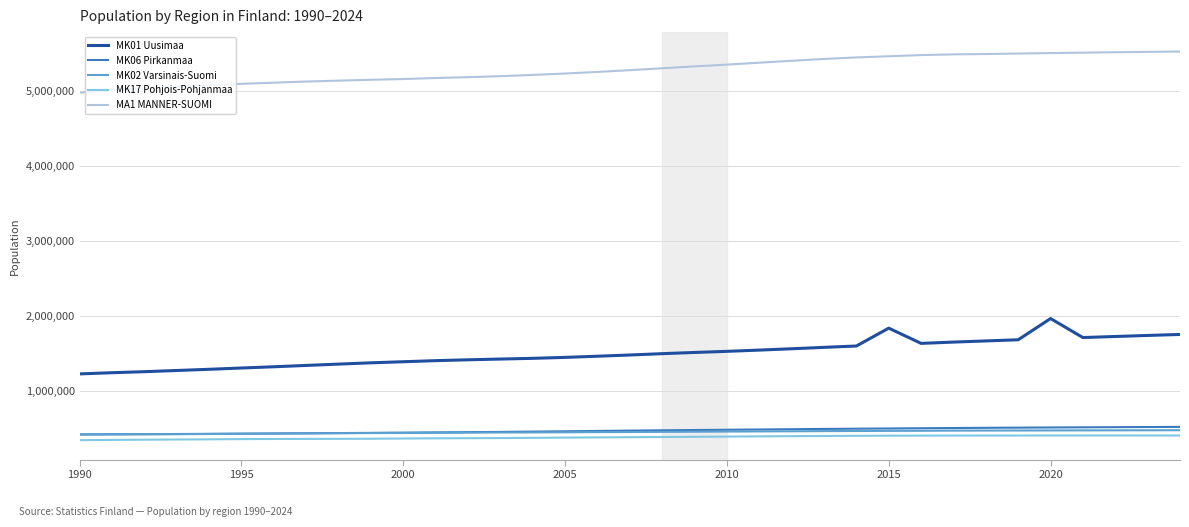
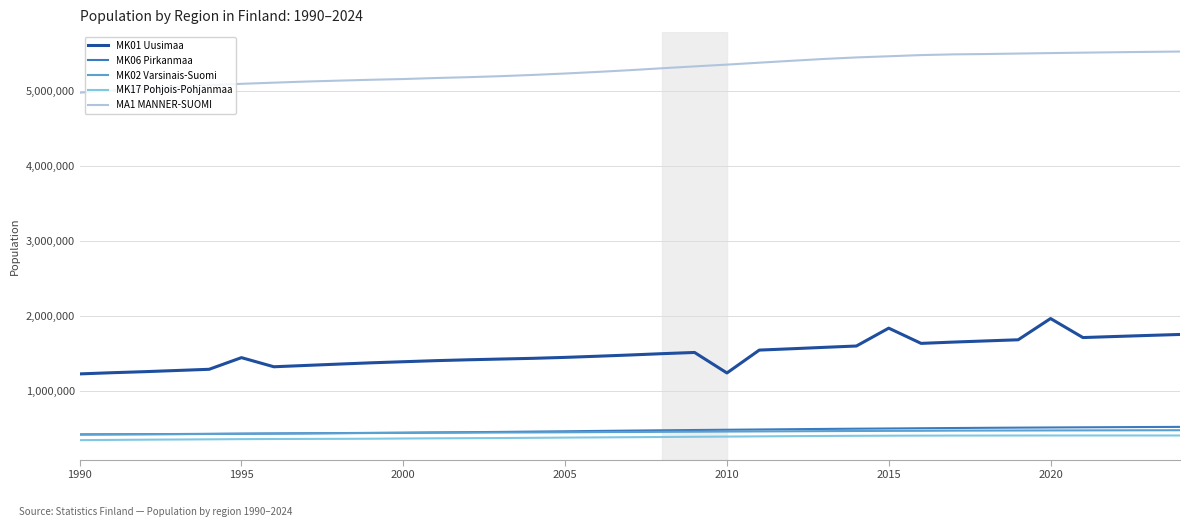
  {
    "MK01 Uusimaa": {
      "1990": "1,200,000",
-     "1995": "1,300,000",
+     "1995": "1,400,000",
      "2000": "1,400,000",
      "2005": "1,500,000",
-     "2010": "1,500,000",
+     "2010": "1,200,000",
      "2015": "1,800,000",
      "2020": "2,000,000"
    }
  }
